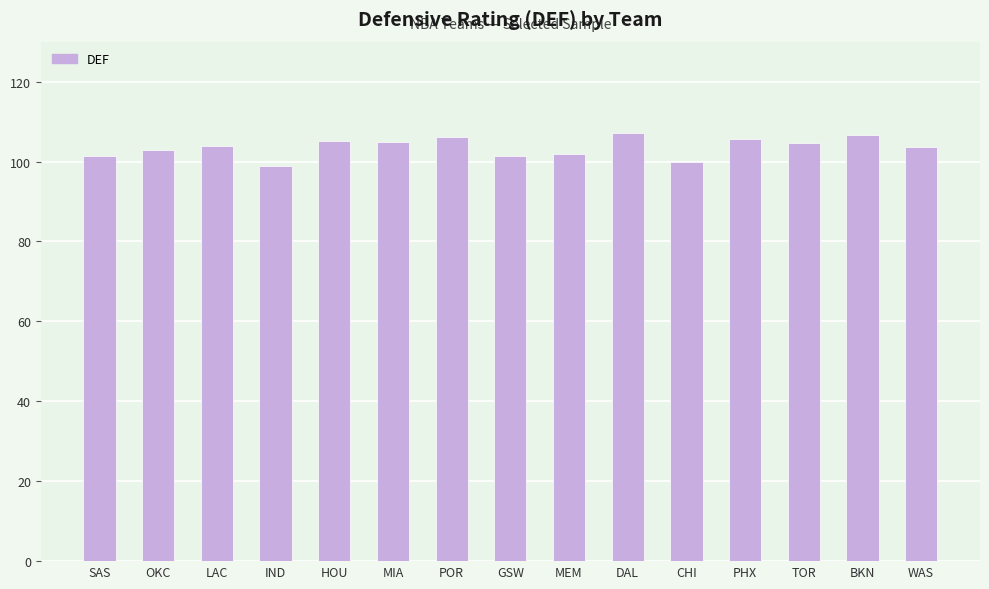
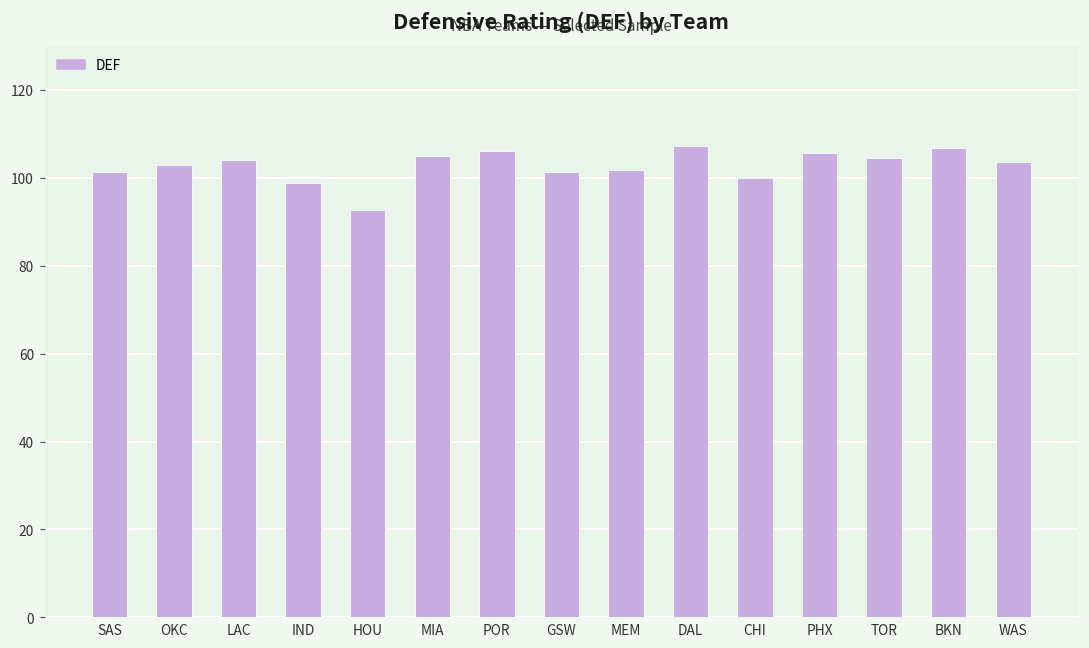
  {
    "SAS": 101,
    "OKC": 103,
    "LAC": 104,
    "IND": 99,
-   "HOU": 105,
+   "HOU": 93,
    "MIA": 105,
    "POR": 106,
    "GSW": 101,
    "MEM": 102,
    "DAL": 107,
    "CHI": 100,
    "PHX": 106,
    "TOR": 105,
    "BKN": 107,
    "WAS": 104
  }
